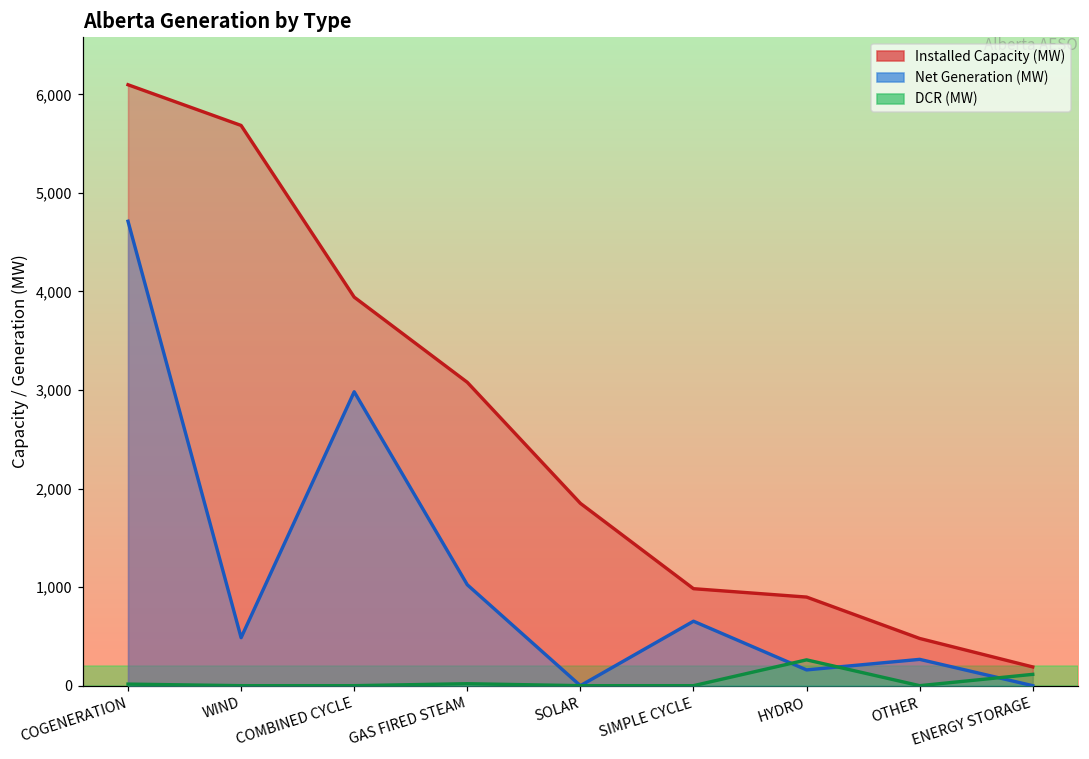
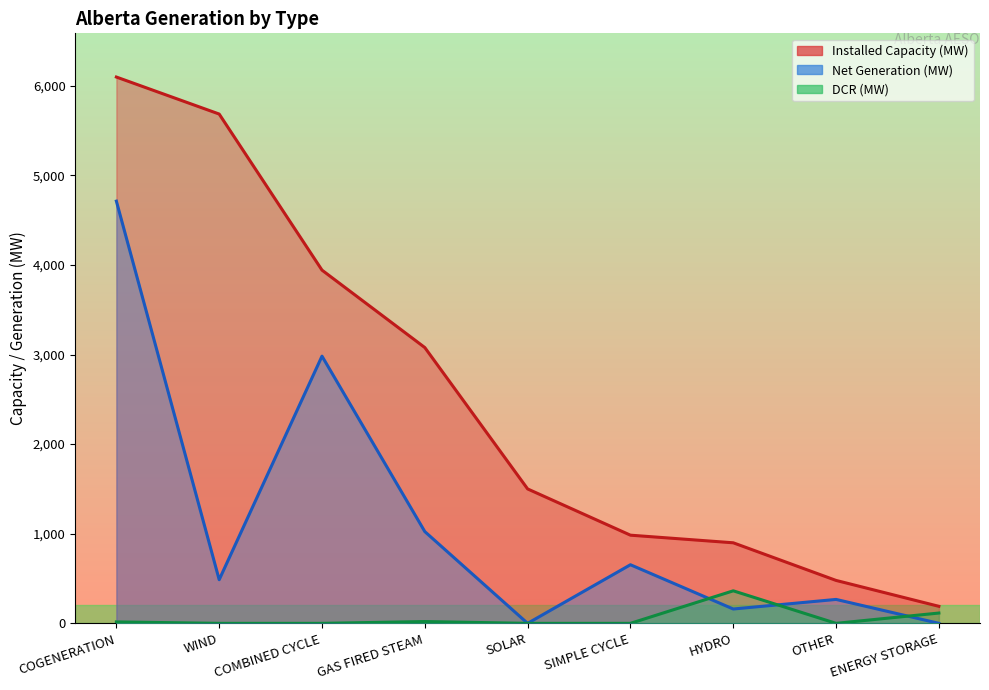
  {
    "Installed Capacity (MW)": {
      "COGENERATION": "6,100",
      "WIND": "5,700",
      "COMBINED CYCLE": "3,900",
      "GAS FIRED STEAM": "3,100",
-     "SOLAR": "1,900",
+     "SOLAR": "1,500",
      "SIMPLE CYCLE": "1,000",
      "HYDRO": "900",
      "OTHER": "500",
      "ENERGY STORAGE": "200"
    },
    "Net Generation (MW)": {
      "COGENERATION": "4,700",
      "WIND": "500",
      "COMBINED CYCLE": "3,000",
      "GAS FIRED STEAM": "1,000",
      "SIMPLE CYCLE": "700",
      "HYDRO": "200",
      "OTHER": "300",
      "ENERGY STORAGE": "0"
    },
    "DCR (MW)": {
      "COGENERATION": "0",
      "WIND": "0",
      "COMBINED CYCLE": "0",
      "GAS FIRED STEAM": "0",
      "SIMPLE CYCLE": "0",
-     "HYDRO": "300",
+     "HYDRO": "400",
      "OTHER": "0",
      "ENERGY STORAGE": "100"
    }
  }
